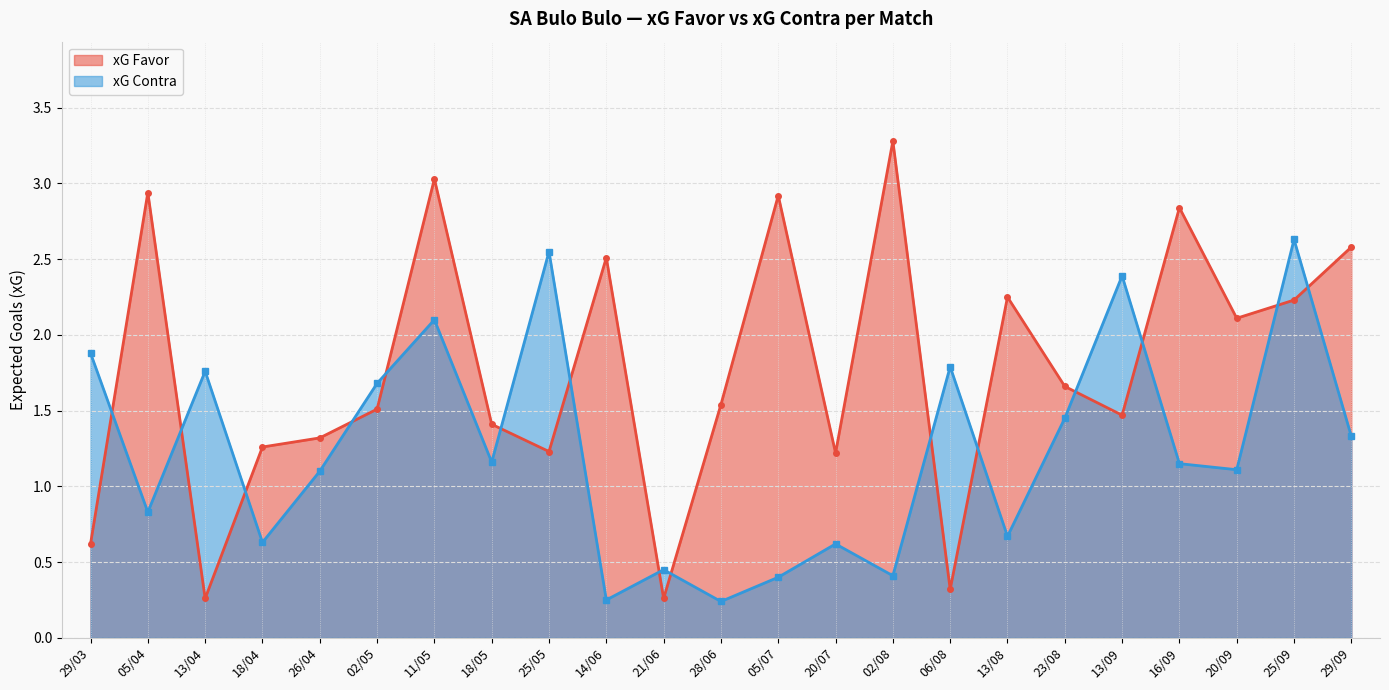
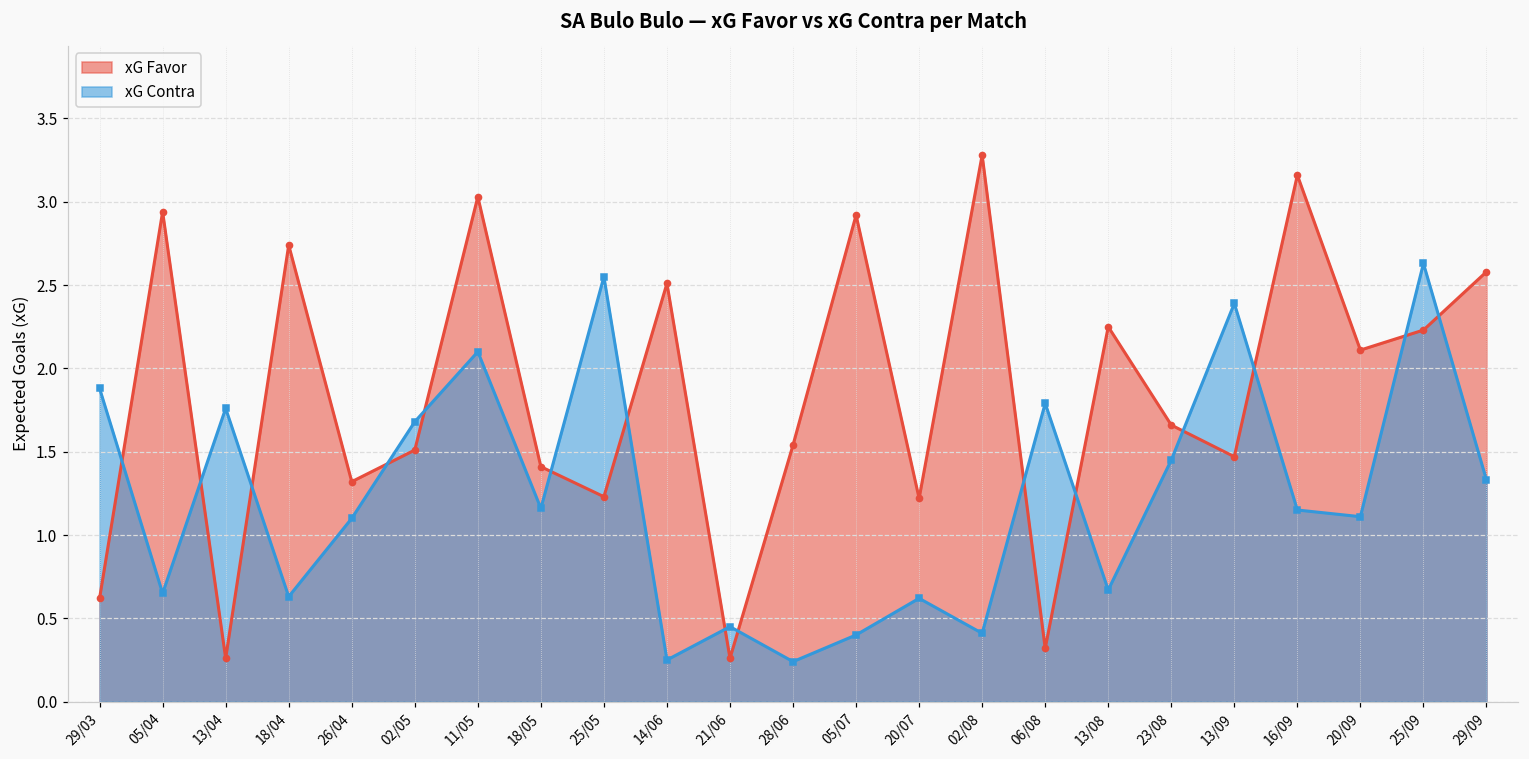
  {
    "xG Favor": {
      "29/03": 0.62,
      "05/04": 2.94,
      "13/04": 0.26,
-     "18/04": 1.26,
+     "18/04": 2.74,
      "26/04": 1.32,
      "02/05": 1.51,
      "11/05": 3.03,
      "18/05": 1.41,
      "25/05": 1.23,
      "14/06": 2.51,
      "21/06": 0.26,
      "28/06": 1.54,
      "05/07": 2.92,
      "20/07": 1.22,
      "02/08": 3.28,
      "06/08": 0.32,
      "13/08": 2.25,
      "23/08": 1.66,
      "13/09": 1.47,
-     "16/09": 2.84,
+     "16/09": 3.16,
      "20/09": 2.11,
      "25/09": 2.23,
      "29/09": 2.58
    },
    "xG Contra": {
      "29/03": 1.88,
-     "05/04": 0.83,
+     "05/04": 0.65,
      "13/04": 1.76,
      "18/04": 0.63,
      "26/04": 1.10,
      "02/05": 1.68,
      "11/05": 2.10,
      "18/05": 1.16,
      "25/05": 2.55,
      "14/06": 0.25,
      "21/06": 0.45,
      "28/06": 0.24,
      "05/07": 0.40,
      "20/07": 0.62,
      "02/08": 0.41,
      "06/08": 1.79,
      "13/08": 0.67,
      "23/08": 1.45,
      "13/09": 2.39,
      "16/09": 1.15,
      "20/09": 1.11,
      "25/09": 2.63,
      "29/09": 1.33
    }
  }
